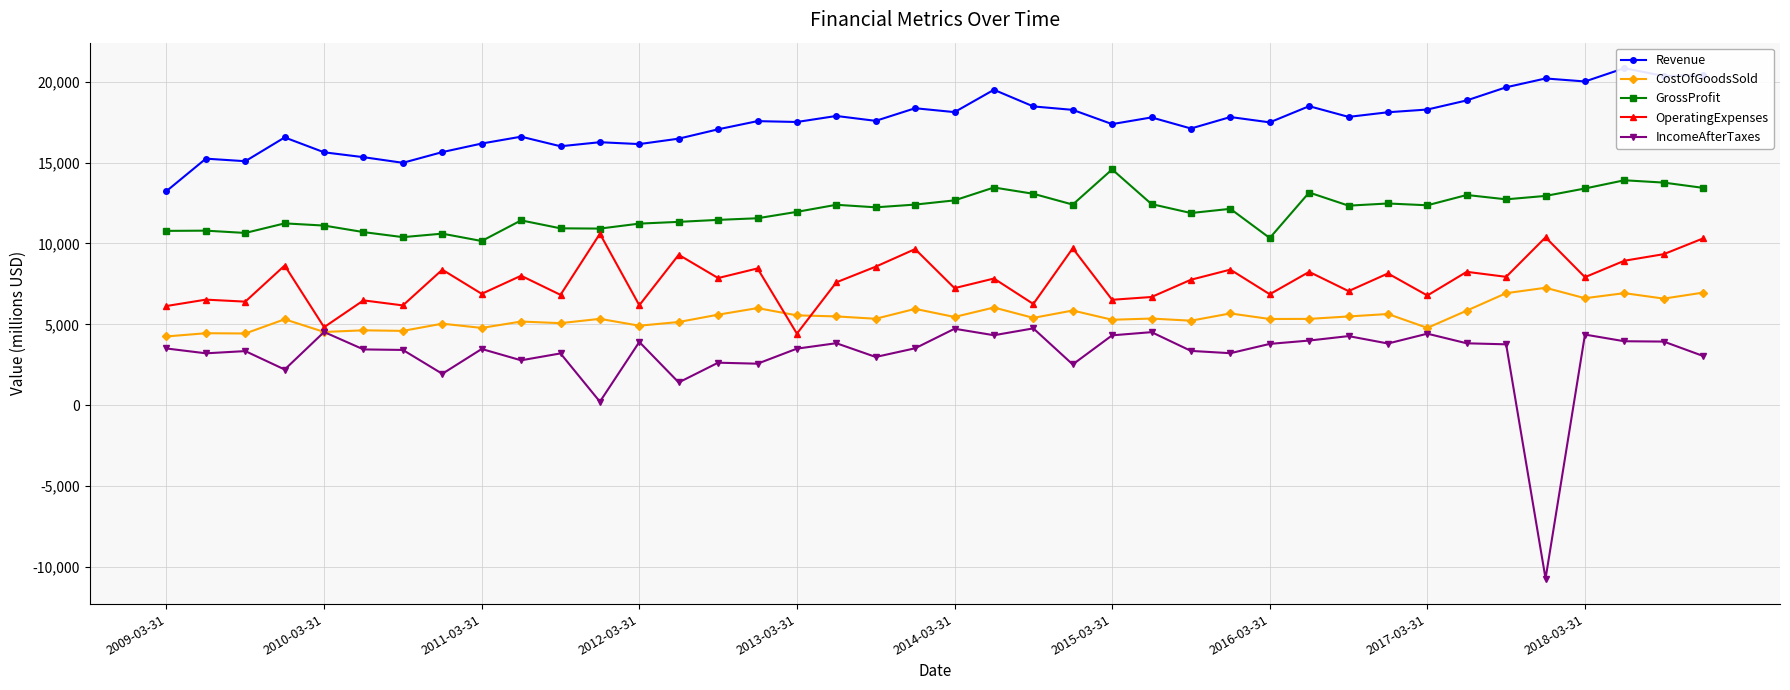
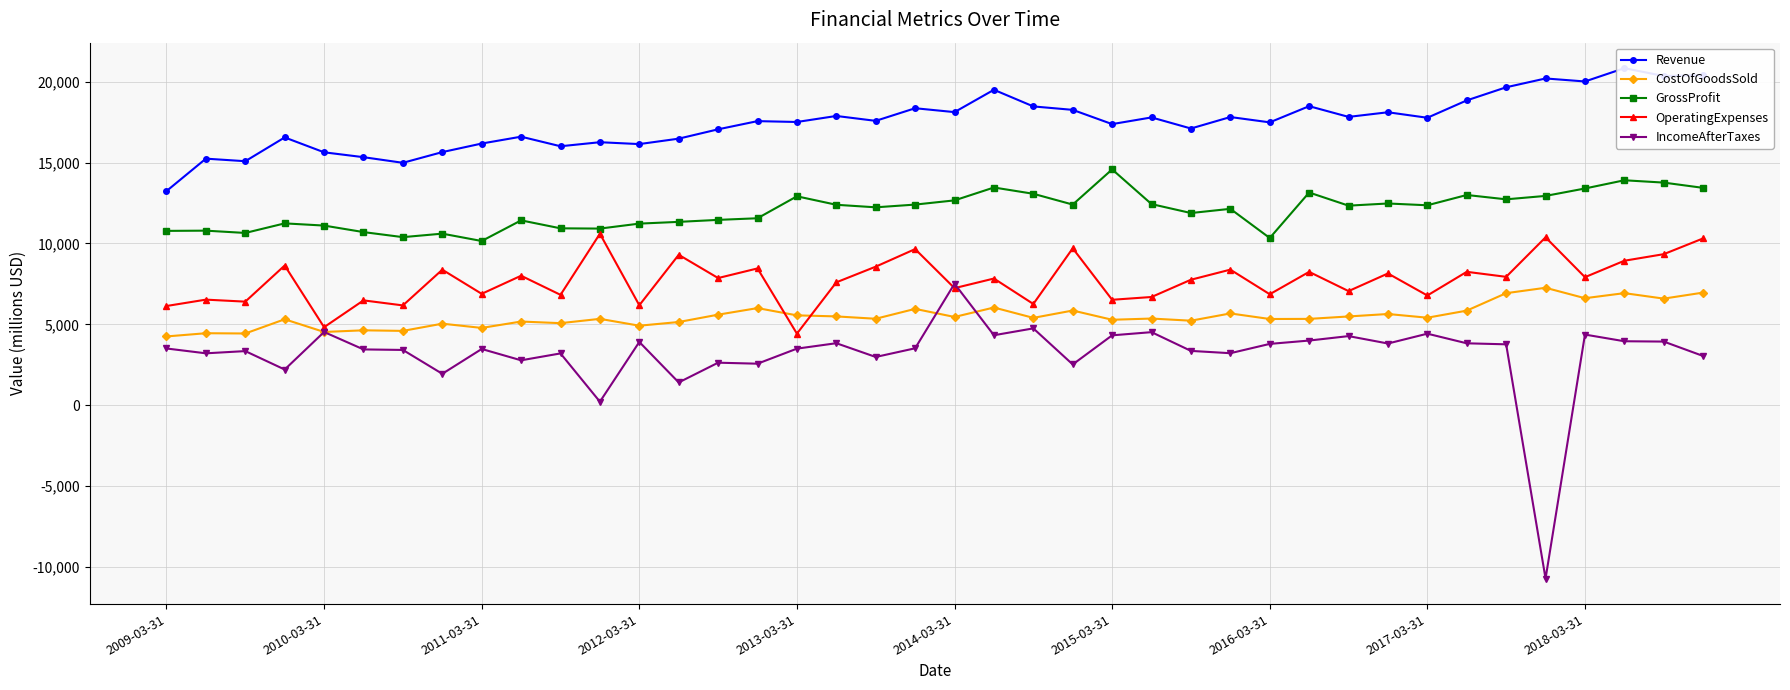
  {
    "Revenue": {
      "2009-03-31": "13,200",
      "2010-03-31": "15,600",
      "2011-03-31": "16,200",
      "2012-03-31": "16,100",
      "2013-03-31": "17,500",
      "2014-03-31": "18,100",
      "2015-03-31": "17,400",
      "2016-03-31": "17,500",
-     "2017-03-31": "18,300",
+     "2017-03-31": "17,800",
      "2018-03-31": "20,000"
    },
    "CostOfGoodsSold": {
      "2009-03-31": "4,300",
      "2011-03-31": "4,800",
      "2012-03-31": "4,900",
      "2013-03-31": "5,600",
      "2014-03-31": "5,500",
      "2015-03-31": "5,300",
      "2016-03-31": "5,300",
-     "2017-03-31": "4,800",
+     "2017-03-31": "5,400",
      "2018-03-31": "6,600"
    },
    "GrossProfit": {
      "2009-03-31": "10,800",
      "2010-03-31": "11,100",
      "2011-03-31": "10,100",
      "2012-03-31": "11,200",
-     "2013-03-31": "12,000",
+     "2013-03-31": "12,900",
      "2014-03-31": "12,700",
      "2015-03-31": "14,600",
      "2016-03-31": "10,300",
      "2017-03-31": "12,400",
      "2018-03-31": "13,400"
    },
    "OperatingExpenses": {
      "2009-03-31": "6,100",
      "2010-03-31": "4,800",
      "2011-03-31": "6,900",
      "2012-03-31": "6,200",
      "2013-03-31": "4,400",
      "2014-03-31": "7,200",
      "2015-03-31": "6,500",
      "2016-03-31": "6,900",
      "2017-03-31": "6,800",
      "2018-03-31": "7,900"
    },
    "IncomeAfterTaxes": {
      "2009-03-31": "3,500",
      "2011-03-31": "3,500",
      "2012-03-31": "3,900",
      "2013-03-31": "3,500",
-     "2014-03-31": "4,700",
+     "2014-03-31": "7,500",
      "2015-03-31": "4,300",
      "2016-03-31": "3,800",
      "2017-03-31": "4,400",
      "2018-03-31": "4,400"
    }
  }
